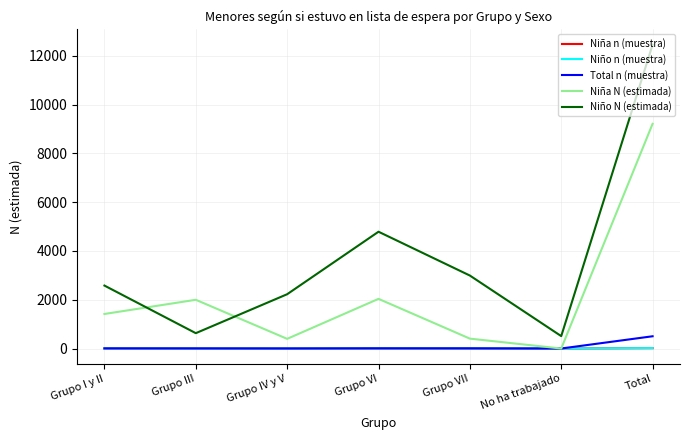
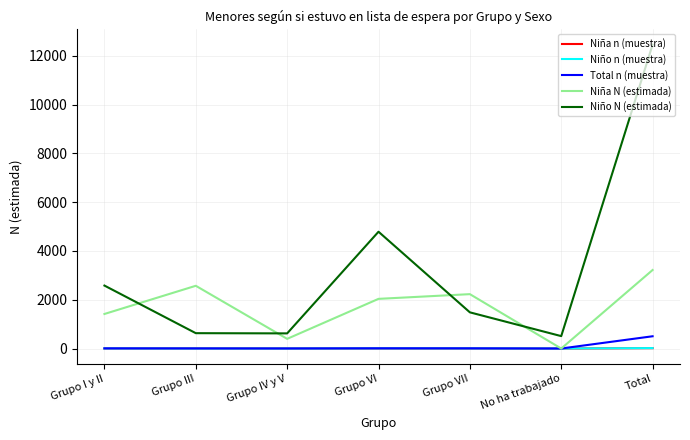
  {
    "Niño n (muestra)": {
      "Total": 0
    },
    "Total n (muestra)": {
      "Total": 500
    },
    "Niña N (estimada)": {
      "Grupo I y II": 1400,
-     "Grupo III": 2000,
+     "Grupo III": 2600,
      "Grupo IV y V": 400,
      "Grupo VI": 2000,
-     "Grupo VII": 400,
-     "Total": 9200
+     "Grupo VII": 2200,
+     "Total": 3200
    },
    "Niño N (estimada)": {
      "Grupo I y II": 2600,
      "Grupo III": 600,
-     "Grupo IV y V": 2200,
+     "Grupo IV y V": 600,
      "Grupo VI": 4800,
-     "Grupo VII": 3000,
+     "Grupo VII": 1500,
      "No ha trabajado": 500
    }
  }
